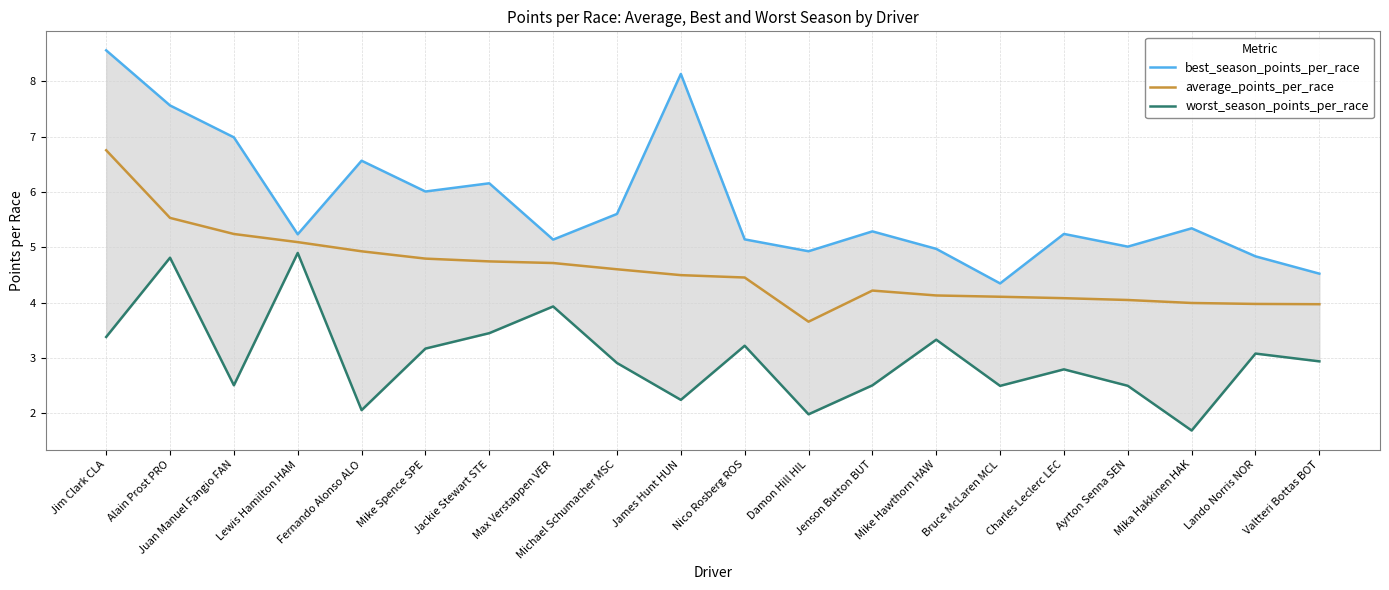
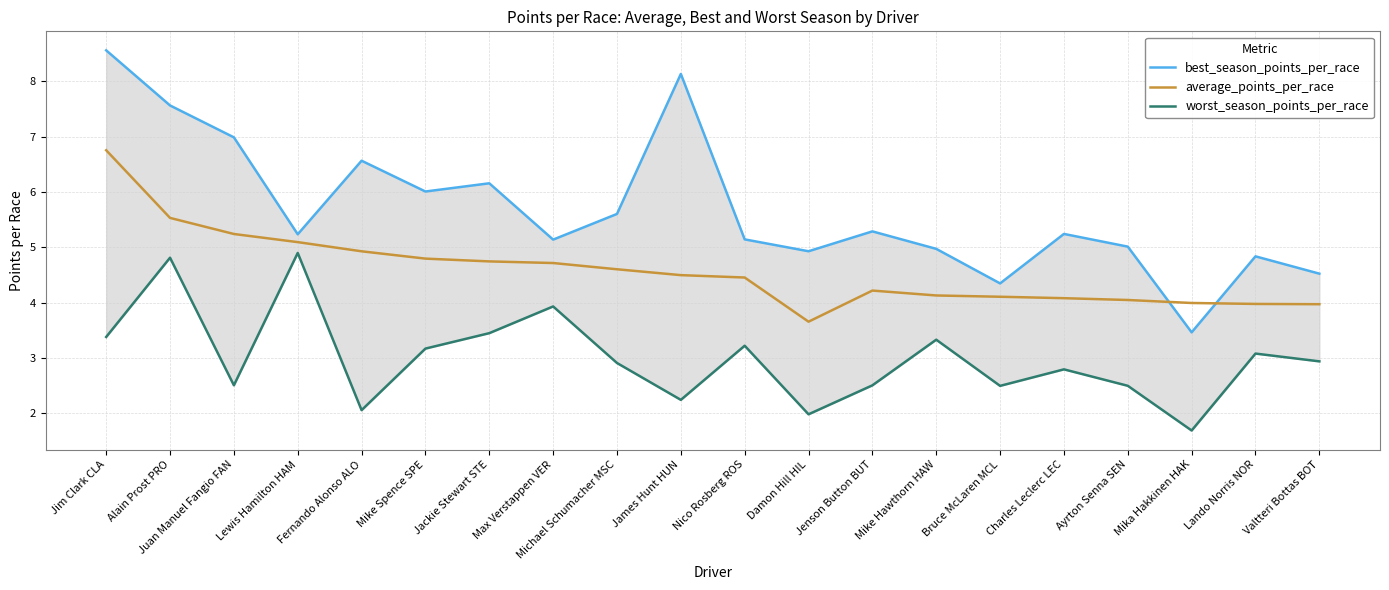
  {
    "best_season_points_per_race": {
      "Jim Clark CLA": 8.6,
      "Alain Prost PRO": 7.6,
      "Juan Manuel Fangio FAN": 7.0,
      "Lewis Hamilton HAM": 5.2,
      "Fernando Alonso ALO": 6.6,
      "Mike Spence SPE": 6.0,
      "Jackie Stewart STE": 6.2,
      "Max Verstappen VER": 5.1,
      "Michael Schumacher MSC": 5.6,
      "James Hunt HUN": 8.1,
      "Nico Rosberg ROS": 5.1,
      "Damon Hill HIL": 4.9,
      "Jenson Button BUT": 5.3,
      "Mike Hawthorn HAW": 5.0,
      "Bruce McLaren MCL": 4.3,
      "Charles Leclerc LEC": 5.2,
      "Ayrton Senna SEN": 5.0,
-     "Mika Hakkinen HAK": 5.3,
+     "Mika Hakkinen HAK": 3.5,
      "Lando Norris NOR": 4.8,
      "Valtteri Bottas BOT": 4.5
    },
    "average_points_per_race": {
      "Jim Clark CLA": 6.8,
      "Alain Prost PRO": 5.5,
      "Juan Manuel Fangio FAN": 5.2,
      "Lewis Hamilton HAM": 5.1,
      "Fernando Alonso ALO": 4.9,
      "Mike Spence SPE": 4.8,
      "Jackie Stewart STE": 4.7,
      "Max Verstappen VER": 4.7,
      "Michael Schumacher MSC": 4.6,
      "James Hunt HUN": 4.5,
      "Nico Rosberg ROS": 4.5,
      "Damon Hill HIL": 3.7,
      "Jenson Button BUT": 4.2,
      "Mike Hawthorn HAW": 4.1,
      "Bruce McLaren MCL": 4.1,
      "Charles Leclerc LEC": 4.1,
      "Ayrton Senna SEN": 4.0,
      "Mika Hakkinen HAK": 4.0,
      "Lando Norris NOR": 4.0,
      "Valtteri Bottas BOT": 4.0
    },
    "worst_season_points_per_race": {
      "Jim Clark CLA": 3.4,
      "Alain Prost PRO": 4.8,
      "Juan Manuel Fangio FAN": 2.5,
      "Lewis Hamilton HAM": 4.9,
      "Fernando Alonso ALO": 2.1,
      "Mike Spence SPE": 3.2,
      "Jackie Stewart STE": 3.4,
      "Max Verstappen VER": 3.9,
      "Michael Schumacher MSC": 2.9,
      "James Hunt HUN": 2.2,
      "Nico Rosberg ROS": 3.2,
      "Damon Hill HIL": 2.0,
      "Jenson Button BUT": 2.5,
      "Mike Hawthorn HAW": 3.3,
      "Bruce McLaren MCL": 2.5,
      "Charles Leclerc LEC": 2.8,
      "Ayrton Senna SEN": 2.5,
      "Mika Hakkinen HAK": 1.7,
      "Lando Norris NOR": 3.1,
      "Valtteri Bottas BOT": 2.9
    }
  }
